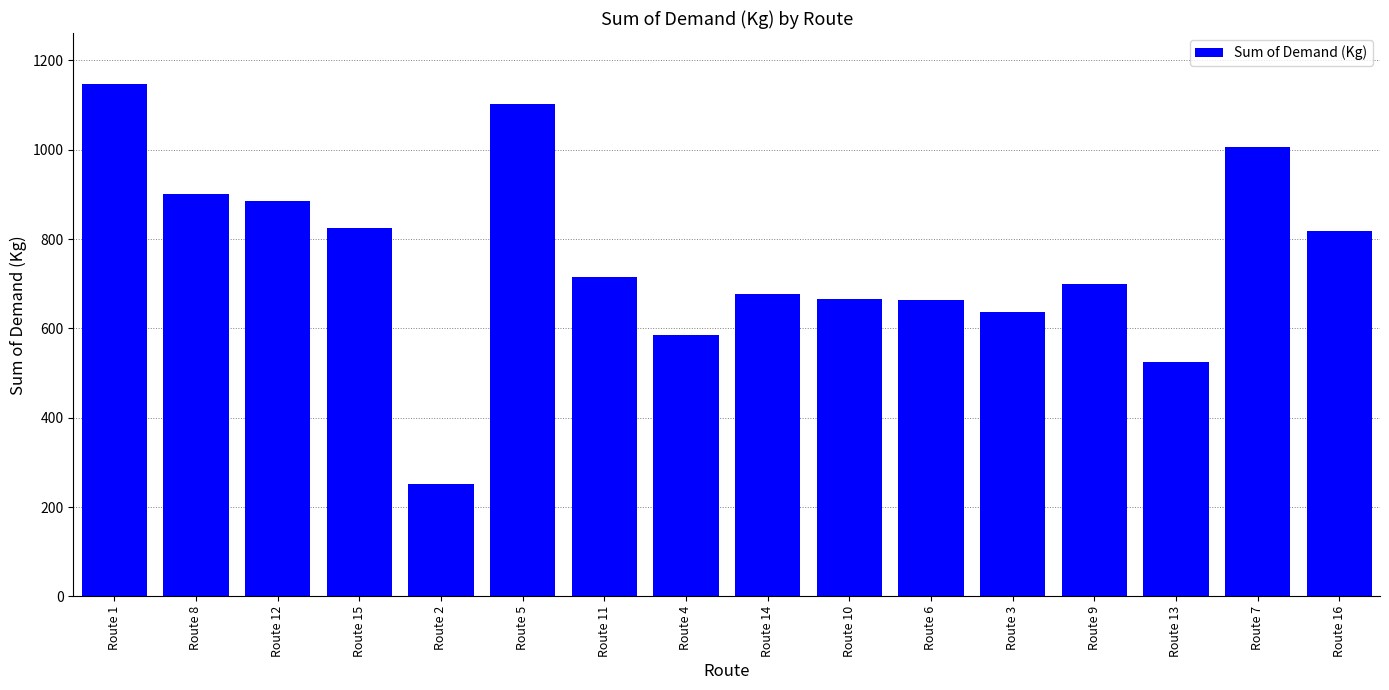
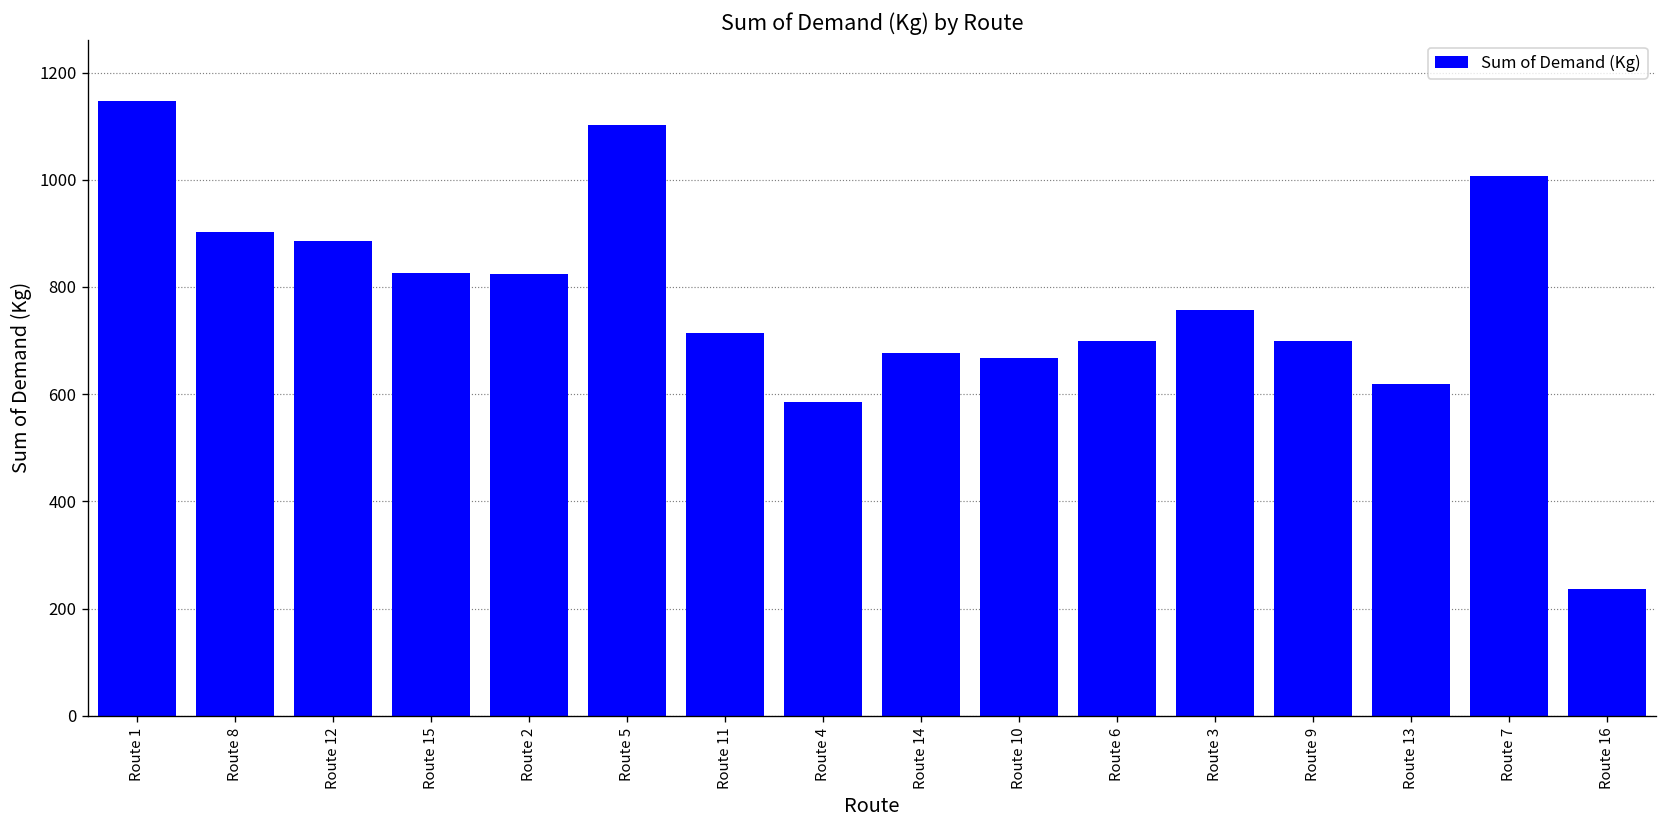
  {
    "Route 1": 1150,
    "Route 8": 900,
    "Route 12": 890,
    "Route 15": 830,
-   "Route 2": 250,
+   "Route 2": 820,
    "Route 5": 1100,
    "Route 11": 710,
    "Route 4": 590,
    "Route 14": 680,
    "Route 10": 670,
-   "Route 6": 660,
-   "Route 3": 640,
+   "Route 6": 700,
+   "Route 3": 760,
    "Route 9": 700,
-   "Route 13": 520,
+   "Route 13": 620,
    "Route 7": 1010,
-   "Route 16": 820
+   "Route 16": 240
  }
